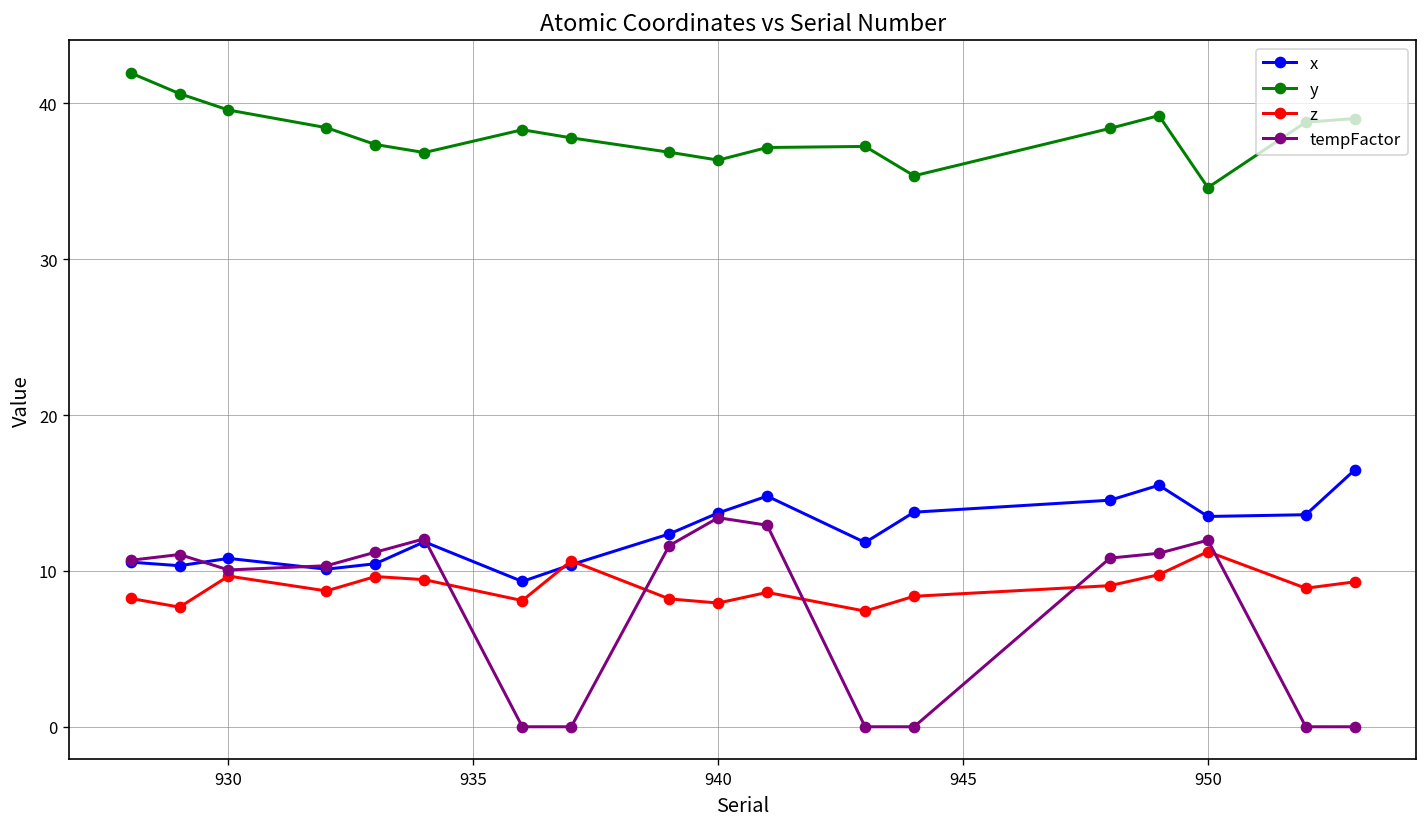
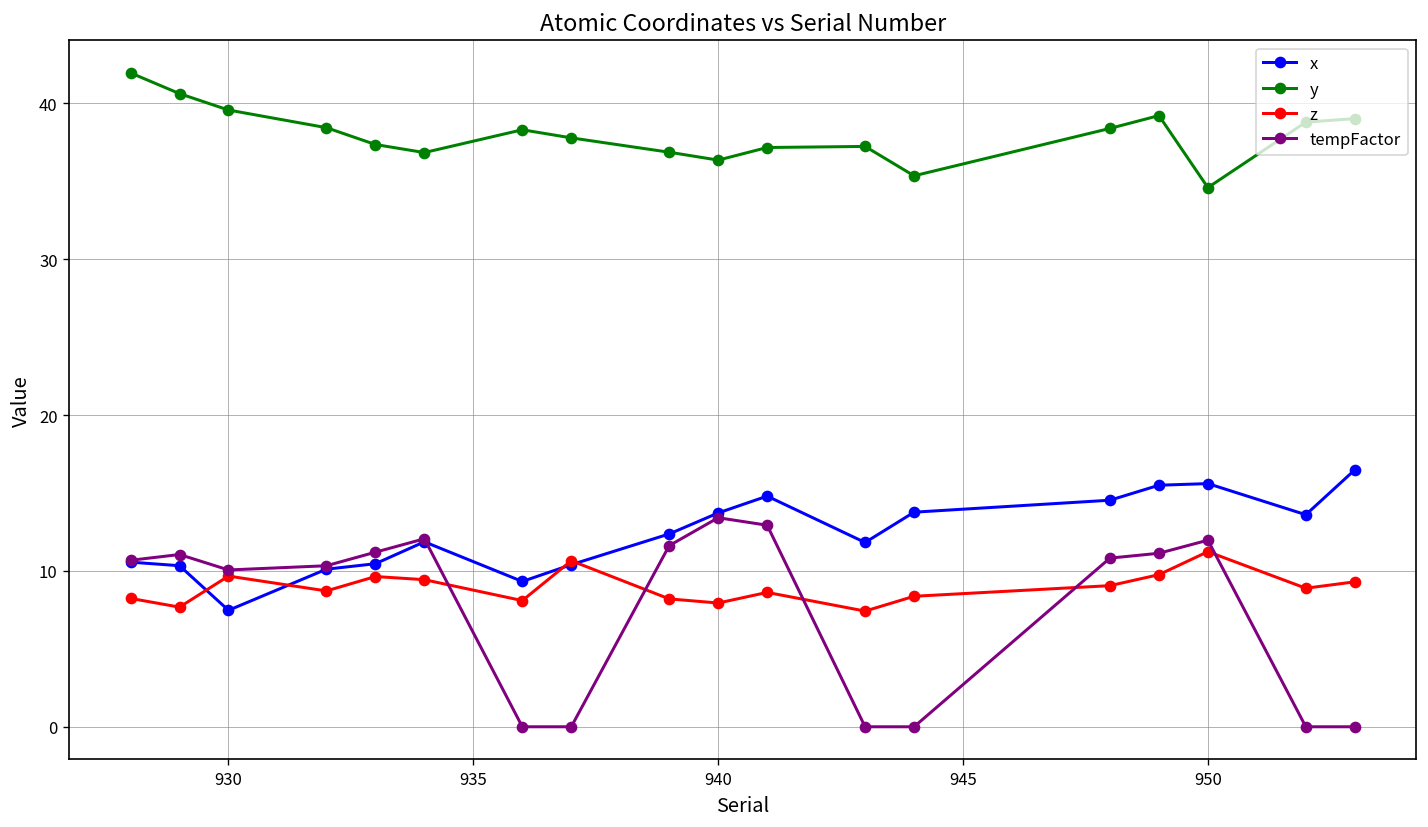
  {
    "x": {
-     "930": 10.8,
+     "930": 7.5,
      "940": 13.7,
-     "950": 13.5
+     "950": 15.6
    },
    "y": {
      "930": 39.6,
      "940": 36.4,
      "950": 34.6
    },
    "z": {
      "930": 9.7,
      "940": 7.9,
      "950": 11.2
    },
    "tempFactor": {
      "930": 10.1,
      "940": 13.4,
      "950": 12.0
    }
  }
